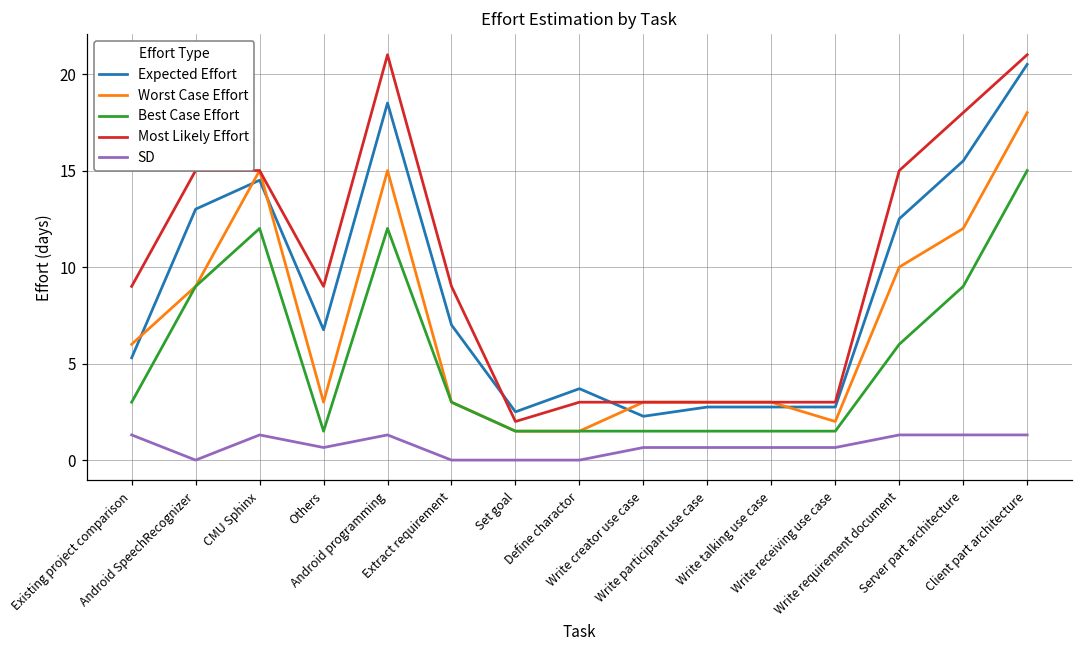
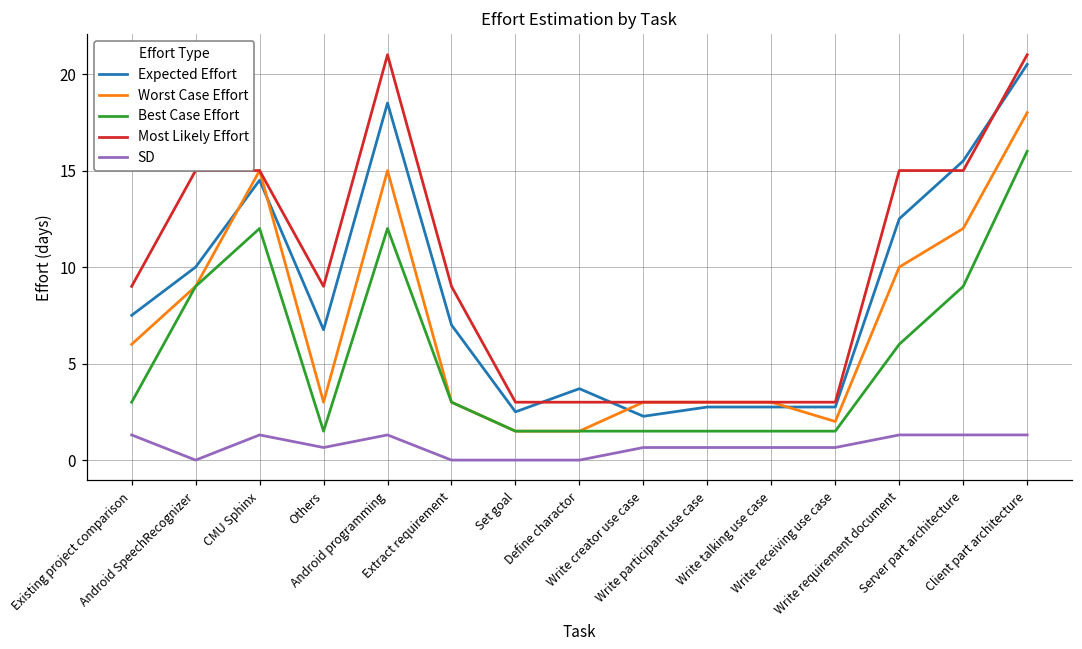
  {
    "Expected Effort": {
-     "Existing project comparison": 5.3,
-     "Android SpeechRecognizer": 13,
+     "Existing project comparison": 7.5,
+     "Android SpeechRecognizer": 10,
      "CMU Sphinx": 14.5,
      "Others": 6.8,
      "Android programming": 18.5,
      "Extract requirement": 7.0,
      "Set goal": 2.5,
      "Define charactor": 3.7,
      "Write creator use case": 2.3,
      "Write participant use case": 2.8,
      "Write talking use case": 2.8,
      "Write receiving use case": 2.8,
      "Write requirement document": 12.5,
      "Server part architecture": 15.5,
      "Client part architecture": 20.5
    },
    "Worst Case Effort": {
      "Existing project comparison": 6.0,
      "Others": 3.0,
      "Android programming": 15.0,
      "Write receiving use case": 2.0,
      "Write requirement document": 10.0,
      "Server part architecture": 12.0,
      "Client part architecture": 18.0
    },
    "Best Case Effort": {
      "Existing project comparison": 3,
      "CMU Sphinx": 12,
      "Others": 1.5,
      "Android programming": 12,
      "Write creator use case": 1.5,
      "Write participant use case": 1.5,
      "Write talking use case": 1.5,
      "Write receiving use case": 1.5,
      "Write requirement document": 6,
      "Server part architecture": 9,
-     "Client part architecture": 15
+     "Client part architecture": 16
    },
    "Most Likely Effort": {
      "Existing project comparison": 9,
      "Others": 9,
      "Android programming": 21,
      "Extract requirement": 9,
-     "Set goal": 2,
+     "Set goal": 3,
      "Define charactor": 3,
      "Write receiving use case": 3,
      "Write requirement document": 15,
-     "Server part architecture": 18,
+     "Server part architecture": 15,
      "Client part architecture": 21
    },
    "SD": {
      "Existing project comparison": 1.3,
      "Android SpeechRecognizer": 0.0,
      "CMU Sphinx": 1.3,
      "Others": 0.7,
      "Android programming": 1.3,
      "Extract requirement": 0.0,
      "Set goal": 0.0,
      "Define charactor": 0.0,
      "Write creator use case": 0.7,
      "Write participant use case": 0.7,
      "Write talking use case": 0.7,
      "Write receiving use case": 0.7,
      "Write requirement document": 1.3,
      "Server part architecture": 1.3,
      "Client part architecture": 1.3
    }
  }
